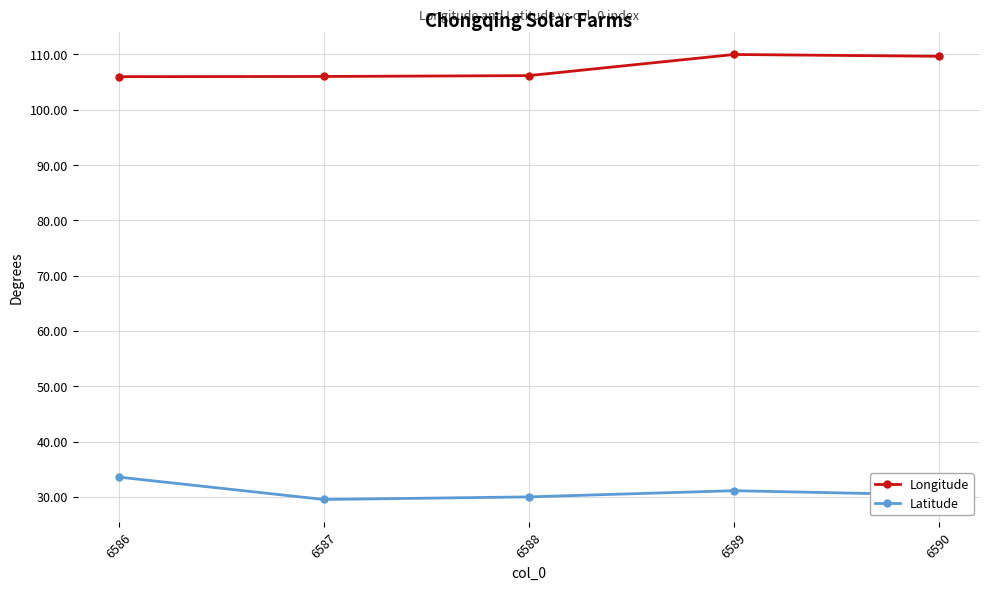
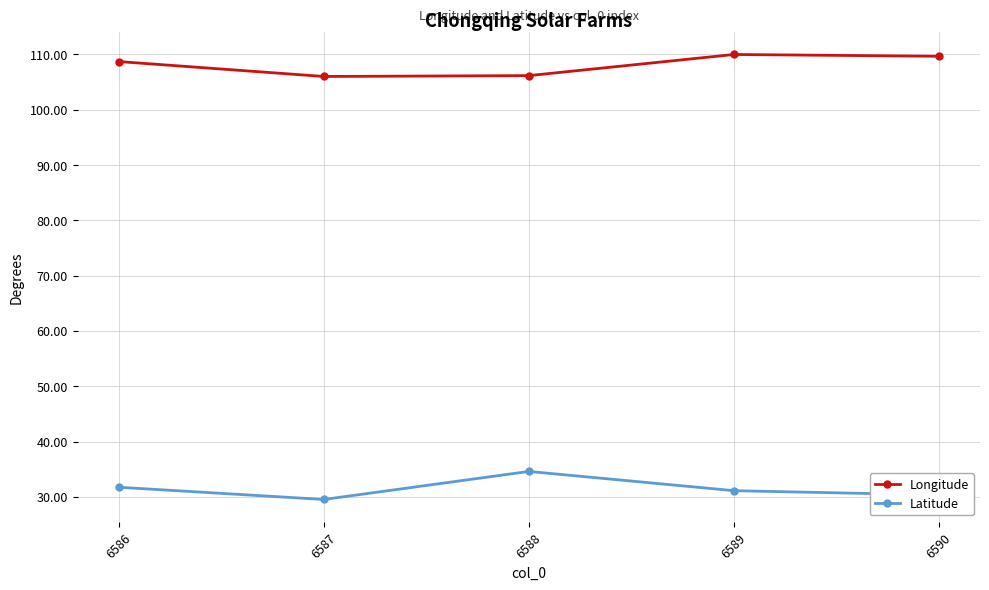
  {
    "Longitude": {
-     "6586": 106,
+     "6586": 109,
      "6587": 106,
      "6588": 106,
      "6589": 110,
      "6590": 110
    },
    "Latitude": {
-     "6586": 34,
+     "6586": 32,
      "6587": 30,
-     "6588": 30,
+     "6588": 35,
      "6589": 31
    }
  }
